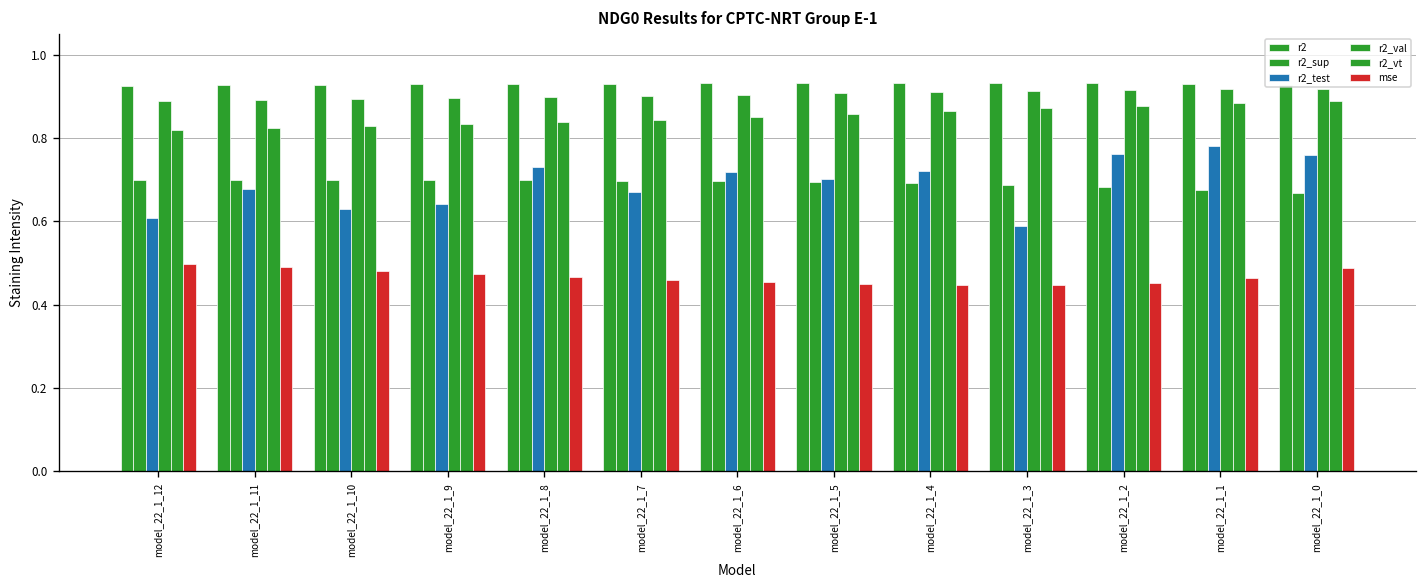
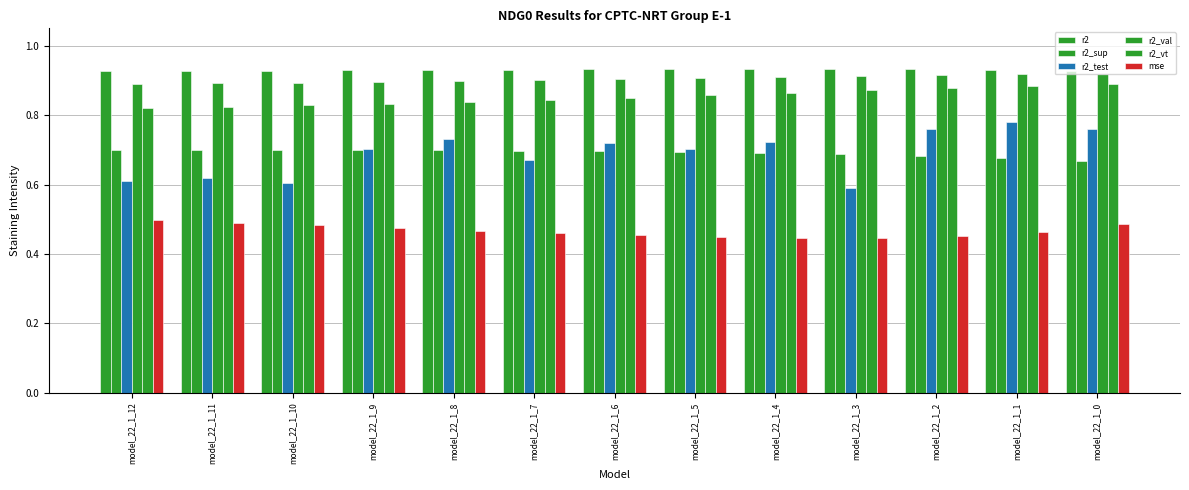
  {
    "r2_test": {
      "model_22_1_12": 0.61,
-     "model_22_1_11": 0.68,
-     "model_22_1_10": 0.63,
-     "model_22_1_9": 0.64,
+     "model_22_1_11": 0.62,
+     "model_22_1_10": 0.61,
+     "model_22_1_9": 0.70,
      "model_22_1_8": 0.73,
      "model_22_1_7": 0.67,
      "model_22_1_6": 0.72,
      "model_22_1_5": 0.70,
      "model_22_1_4": 0.72,
      "model_22_1_3": 0.59,
      "model_22_1_2": 0.76,
      "model_22_1_1": 0.78,
      "model_22_1_0": 0.76
    },
    "mse": {
      "model_22_1_12": 0.50,
      "model_22_1_11": 0.49,
      "model_22_1_10": 0.48,
      "model_22_1_9": 0.47,
      "model_22_1_8": 0.47,
      "model_22_1_7": 0.46,
      "model_22_1_6": 0.45,
      "model_22_1_5": 0.45,
      "model_22_1_4": 0.45,
      "model_22_1_3": 0.45,
      "model_22_1_2": 0.45,
      "model_22_1_1": 0.46,
      "model_22_1_0": 0.49
    }
  }
